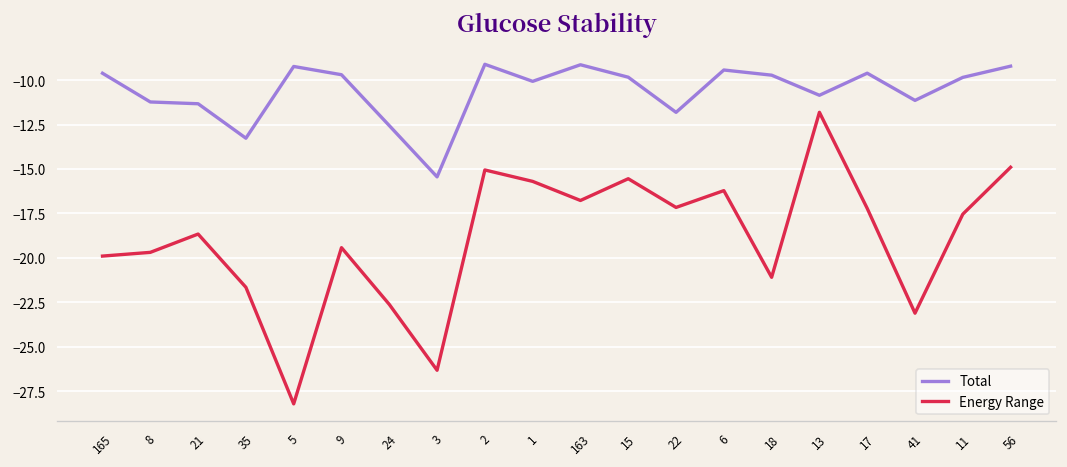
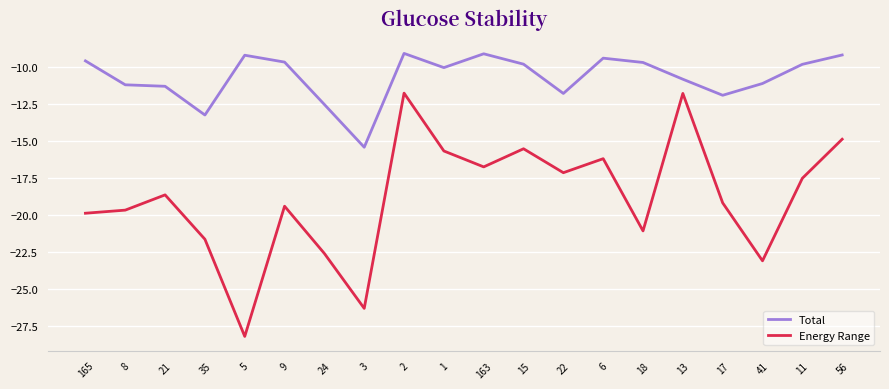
  {
    "Total": {
      "165": -9.6,
      "8": -11.2,
      "21": -11.3,
      "35": -13.3,
      "5": -9.2,
      "9": -9.7,
      "24": -12.6,
      "3": -15.4,
      "2": -9.1,
      "1": -10.1,
      "163": -9.1,
      "15": -9.8,
      "22": -11.8,
      "6": -9.4,
      "18": -9.7,
      "13": -10.9,
-     "17": -9.6,
+     "17": -11.9,
      "41": -11.1,
      "11": -9.8,
      "56": -9.2
    },
    "Energy Range": {
      "165": -19.9,
      "8": -19.7,
      "21": -18.7,
      "35": -21.7,
      "5": -28.2,
      "9": -19.4,
      "24": -22.6,
      "3": -26.3,
-     "2": -15.1,
+     "2": -11.8,
      "1": -15.7,
      "163": -16.8,
      "15": -15.5,
      "22": -17.2,
      "6": -16.2,
      "18": -21.1,
      "13": -11.8,
-     "17": -17.2,
+     "17": -19.2,
      "41": -23.1,
      "11": -17.5,
      "56": -14.9
    }
  }
